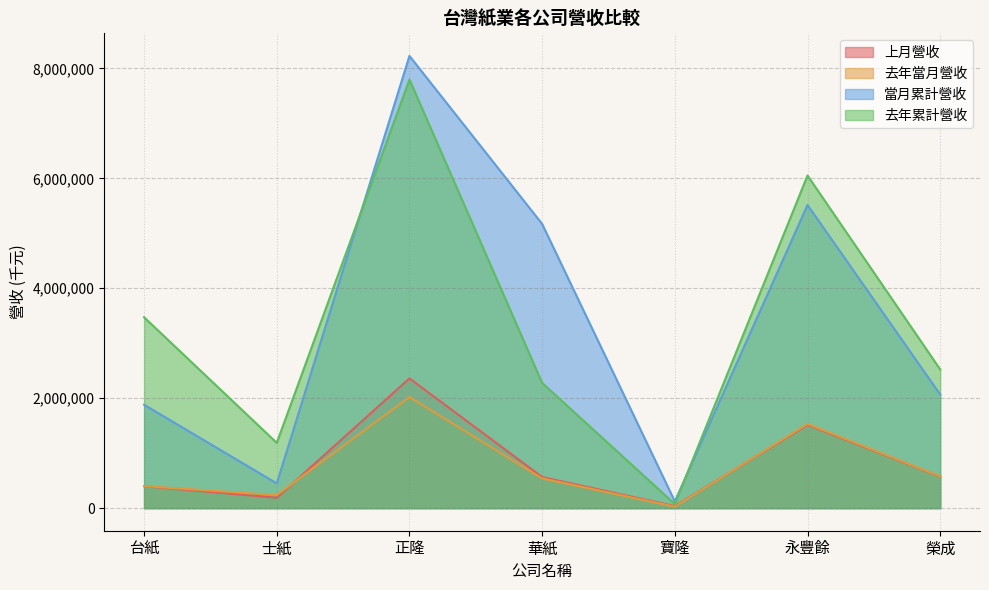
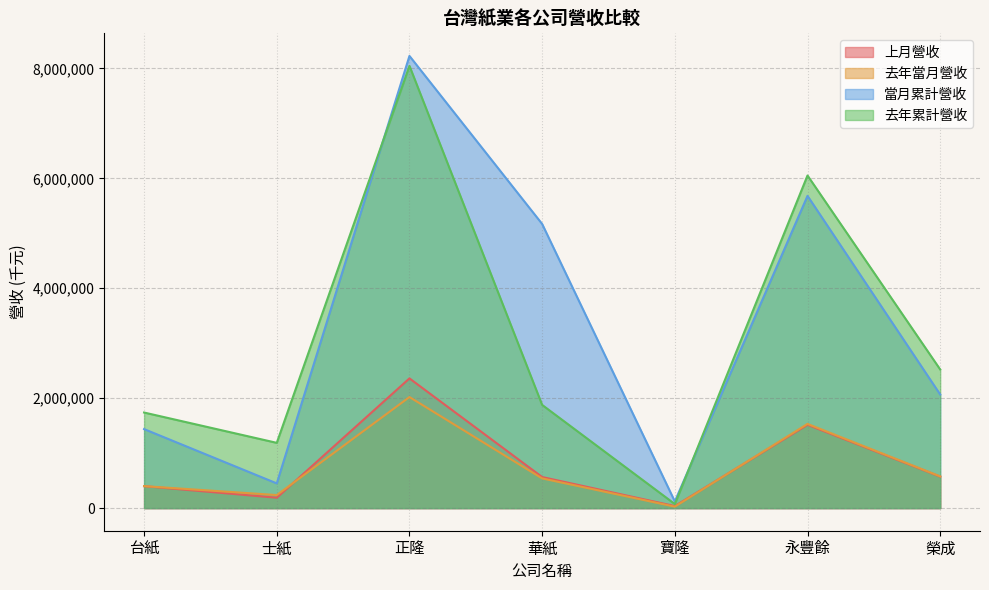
  {
    "當月累計營收": {
-     "台紙": "1,900,000",
+     "台紙": "1,400,000",
      "士紙": "400,000",
      "正隆": "8,200,000",
      "華紙": "5,200,000",
      "寶隆": "100,000",
-     "永豐餘": "5,500,000",
+     "永豐餘": "5,700,000",
      "榮成": "2,100,000"
    },
    "去年累計營收": {
-     "台紙": "3,500,000",
+     "台紙": "1,700,000",
      "士紙": "1,200,000",
-     "正隆": "7,800,000",
-     "華紙": "2,300,000",
+     "正隆": "8,000,000",
+     "華紙": "1,900,000",
      "永豐餘": "6,100,000",
      "榮成": "2,500,000"
    }
  }
